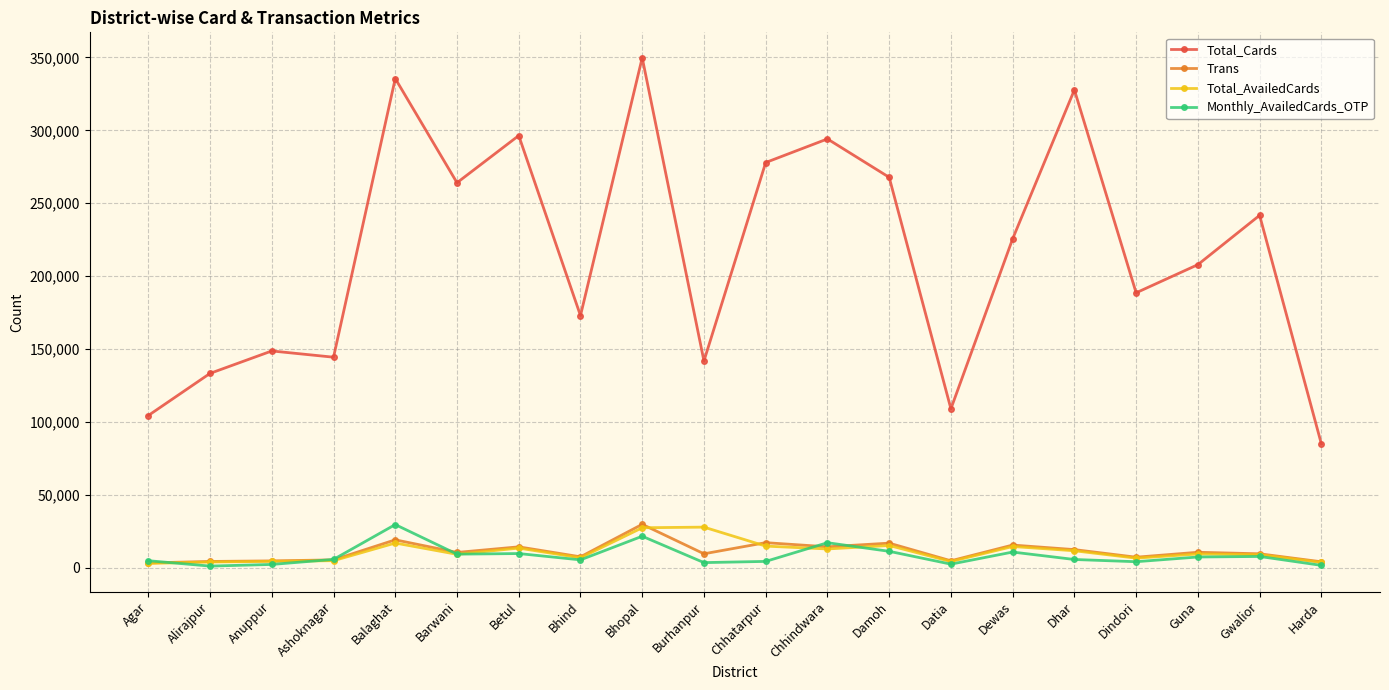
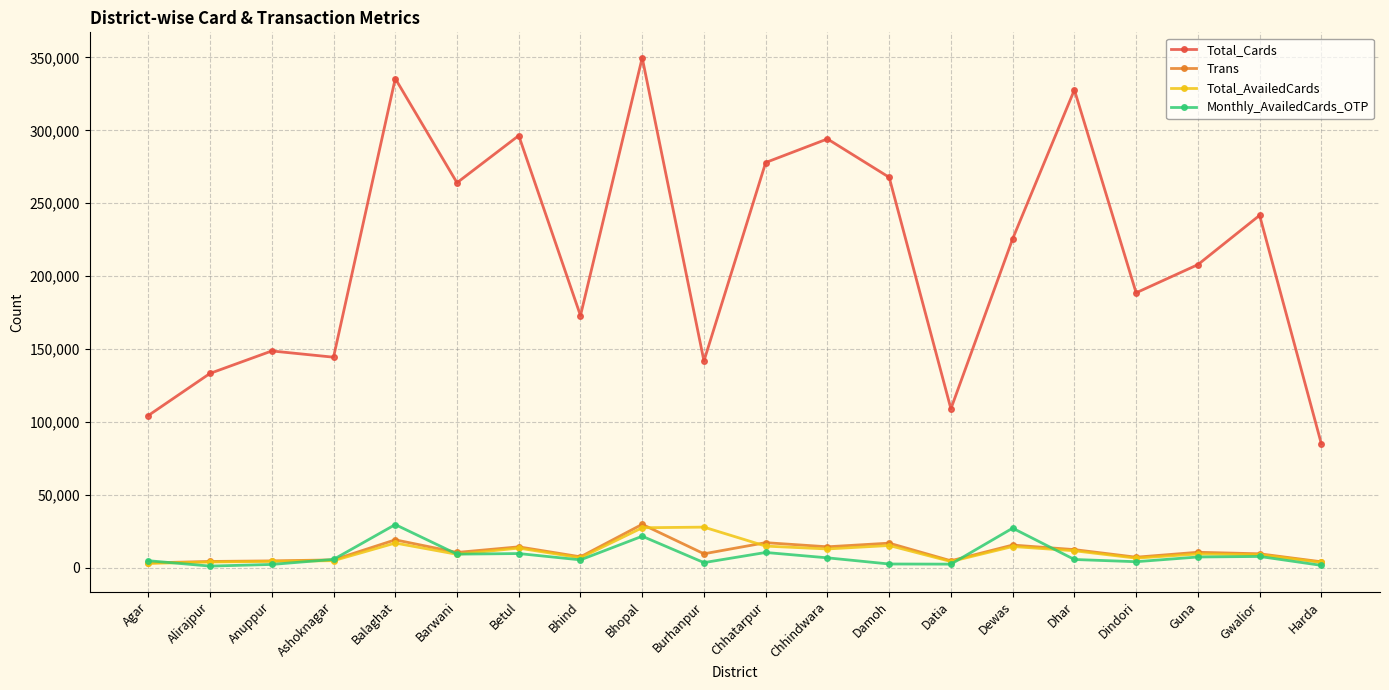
  {
    "Total_AvailedCards": {
      "Balaghat": "17,000",
      "Bhopal": "27,000",
      "Burhanpur": "28,000",
      "Chhatarpur": "15,000"
    },
    "Monthly_AvailedCards_OTP": {
      "Alirajpur": "1,000",
      "Anuppur": "2,000",
      "Balaghat": "29,000",
      "Betul": "10,000",
      "Bhopal": "21,000",
      "Burhanpur": "3,000",
-     "Chhatarpur": "4,000",
-     "Chhindwara": "17,000",
-     "Damoh": "11,000",
+     "Chhatarpur": "10,000",
+     "Chhindwara": "7,000",
+     "Damoh": "2,000",
      "Datia": "2,000",
-     "Dewas": "11,000",
+     "Dewas": "27,000",
      "Dhar": "6,000",
      "Dindori": "4,000",
      "Guna": "7,000",
      "Harda": "1,000"
    }
  }
